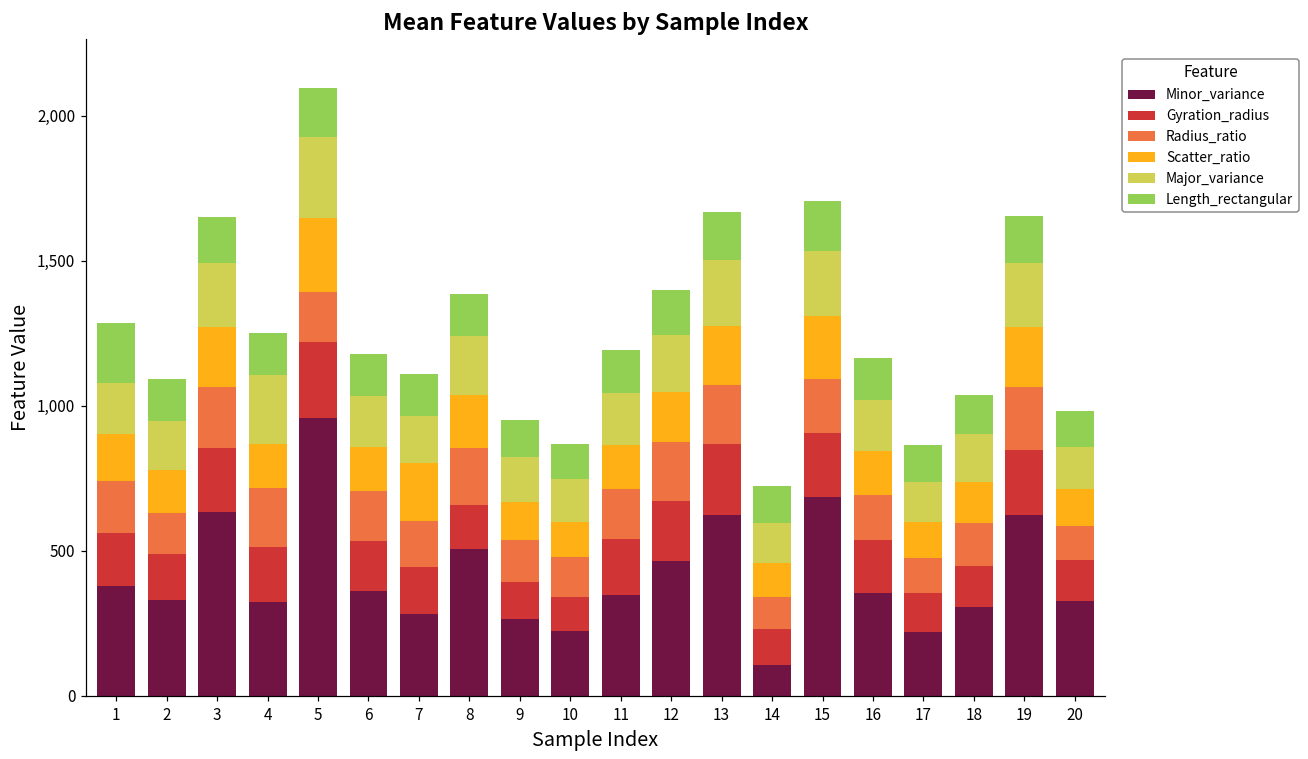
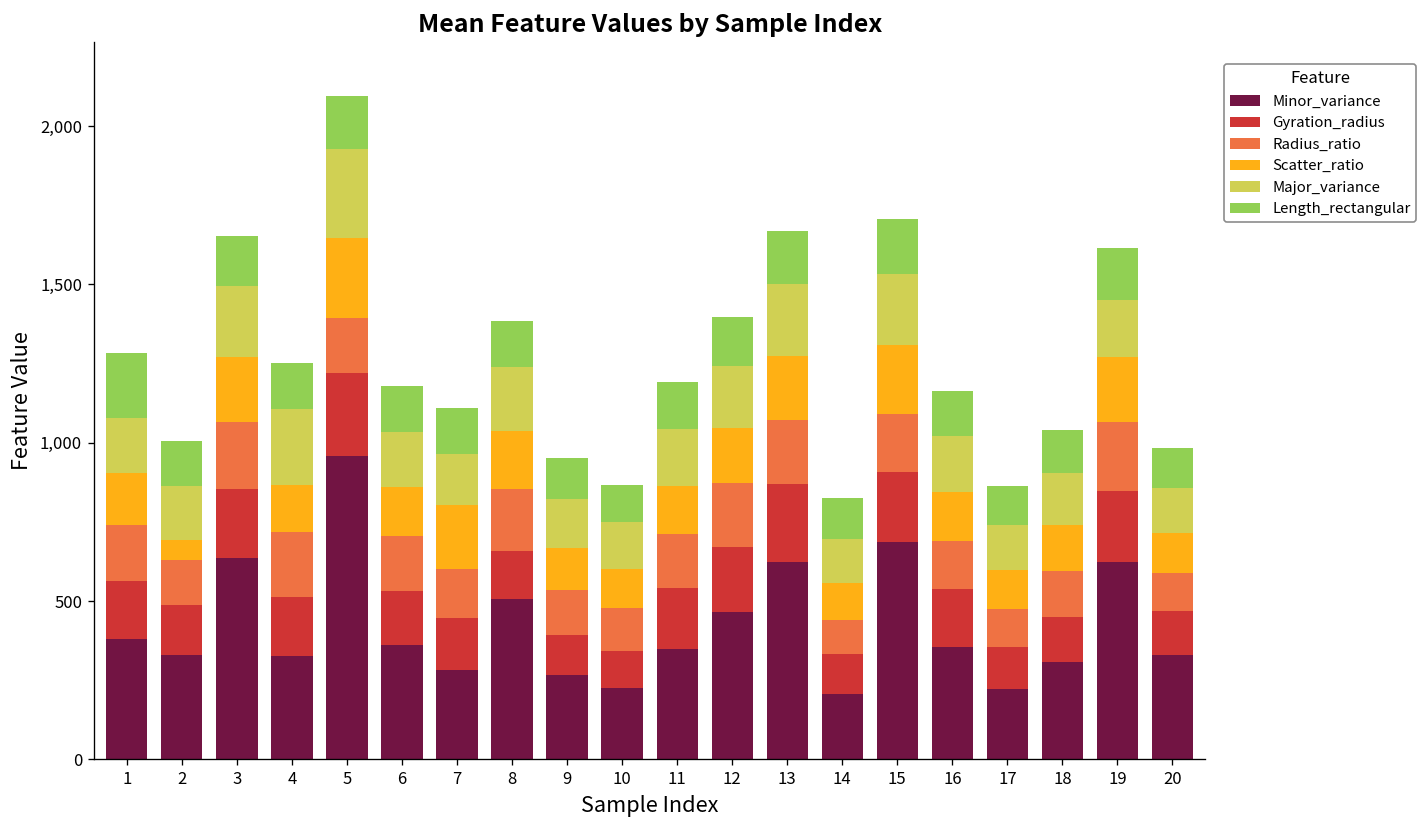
  {
    "Minor_variance": {
      "1": 380,
      "2": 330,
      "3": 640,
      "4": 330,
      "5": 960,
      "6": 360,
      "7": 280,
      "8": 510,
      "9": 270,
      "10": 220,
      "11": 350,
      "12": 470,
      "13": 620,
-     "14": 110,
+     "14": 210,
      "15": 690,
      "16": 350,
      "17": 220,
      "18": 310,
      "19": 620,
      "20": 330
    },
    "Gyration_radius": {
      "1": 180,
      "2": 160,
      "3": 220,
      "4": 190,
      "5": 260,
      "6": 170,
      "7": 160,
      "8": 150,
      "9": 130,
      "10": 120,
      "11": 190,
      "12": 210,
      "13": 250,
      "14": 130,
      "15": 220,
      "16": 180,
      "17": 130,
      "18": 140,
      "19": 220,
      "20": 140
    },
    "Radius_ratio": {
      "1": 180,
      "2": 140,
      "3": 210,
      "4": 210,
      "5": 170,
      "6": 170,
      "7": 160,
      "8": 200,
      "9": 140,
      "10": 140,
      "11": 170,
      "12": 200,
      "13": 200,
      "14": 110,
      "15": 190,
      "16": 150,
      "17": 120,
      "18": 150,
      "19": 220,
      "20": 120
    },
    "Scatter_ratio": {
      "1": 160,
-     "2": 150,
+     "2": 60,
      "3": 210,
      "4": 150,
      "5": 260,
      "6": 150,
      "7": 200,
      "8": 180,
      "9": 130,
      "10": 120,
      "11": 150,
      "12": 170,
      "13": 200,
      "14": 120,
      "15": 220,
      "16": 150,
      "17": 120,
      "18": 140,
      "19": 200,
      "20": 130
    },
    "Major_variance": {
      "1": 180,
      "2": 170,
      "3": 220,
      "4": 240,
      "5": 280,
      "6": 180,
      "7": 160,
      "8": 200,
      "9": 150,
      "10": 150,
      "11": 180,
      "12": 200,
      "13": 230,
      "14": 140,
      "15": 230,
      "16": 180,
      "17": 140,
      "18": 160,
-     "19": 220,
+     "19": 180,
      "20": 140
    },
    "Length_rectangular": {
      "1": 210,
      "2": 140,
      "3": 160,
      "4": 140,
      "5": 170,
      "6": 140,
      "7": 150,
      "8": 150,
      "9": 130,
      "10": 120,
      "11": 150,
      "12": 150,
      "13": 170,
      "14": 130,
      "15": 170,
      "16": 150,
      "17": 130,
      "18": 140,
      "19": 170,
      "20": 130
    }
  }
